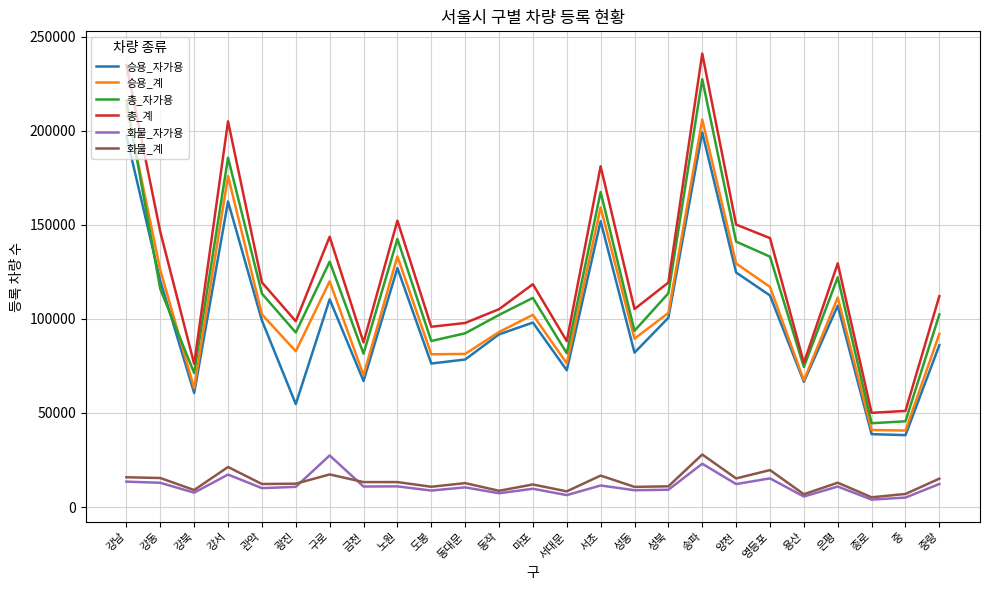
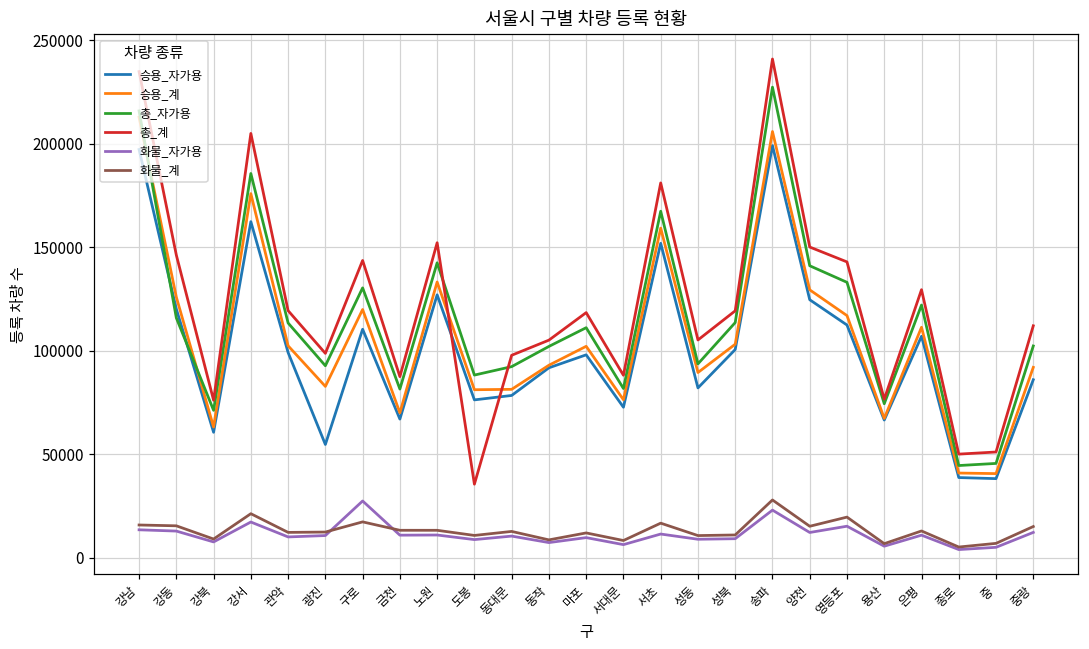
  {
    "승용_자가용": {
      "강동": 120000,
      "강북": 61000,
      "강서": 162000,
      "관악": 99000,
      "광진": 55000,
      "구로": 110000,
      "금천": 67000,
      "노원": 127000,
      "도봉": 76000,
      "동대문": 78000,
      "마포": 98000,
      "서대문": 73000,
      "서초": 152000,
      "성동": 82000,
      "성북": 101000,
      "송파": 199000,
      "양천": 125000,
      "영등포": 112000,
      "은평": 107000,
      "종로": 39000,
      "중": 38000,
      "중랑": 86000
    },
    "승용_계": {
      "강동": 126000,
      "강북": 63000,
      "강서": 176000,
      "관악": 102000,
      "광진": 83000,
      "구로": 120000,
      "금천": 70000,
      "노원": 133000,
      "도봉": 81000,
      "동대문": 81000,
      "마포": 102000,
      "서대문": 76000,
      "서초": 159000,
      "성동": 90000,
      "성북": 103000,
      "송파": 206000,
      "양천": 129000,
      "영등포": 117000,
      "은평": 111000,
      "종로": 41000,
      "중": 41000,
      "중랑": 92000
    },
    "총_자가용": {
      "강동": 116000,
      "강북": 71000,
      "강서": 186000,
      "관악": 113000,
      "광진": 93000,
      "구로": 130000,
      "금천": 82000,
      "노원": 143000,
      "도봉": 88000,
      "동대문": 92000,
      "동작": 102000,
      "마포": 111000,
      "서대문": 82000,
      "서초": 167000,
      "성동": 94000,
      "성북": 114000,
      "송파": 227000,
      "양천": 141000,
      "영등포": 133000,
      "용산": 74000,
      "은평": 122000,
      "종로": 45000,
      "중": 46000,
      "중랑": 102000
    },
    "총_계": {
      "강동": 146000,
      "강북": 76000,
      "강서": 205000,
      "관악": 119000,
      "광진": 99000,
      "구로": 144000,
      "금천": 88000,
      "노원": 152000,
-     "도봉": 96000,
+     "도봉": 36000,
      "동대문": 98000,
      "동작": 105000,
      "마포": 118000,
      "서대문": 88000,
      "서초": 181000,
      "성동": 105000,
      "성북": 119000,
      "송파": 241000,
      "양천": 150000,
      "영등포": 143000,
      "용산": 77000,
      "은평": 130000,
      "종로": 50000,
      "중": 51000,
      "중랑": 112000
    },
    "화물_자가용": {
      "강남": 14000,
      "강동": 13000,
      "강북": 8000,
      "강서": 17000,
      "관악": 10000,
      "광진": 11000,
      "구로": 27000,
      "금천": 11000,
      "노원": 11000,
      "도봉": 9000,
      "동대문": 10000,
      "마포": 10000,
      "서대문": 6000,
      "서초": 11000,
      "성동": 9000,
      "성북": 9000,
      "송파": 23000,
      "양천": 12000,
      "영등포": 15000,
      "은평": 11000,
      "중": 5000,
      "중랑": 12000
    },
    "화물_계": {
      "강남": 16000,
      "강동": 15000,
      "강북": 9000,
      "강서": 21000,
      "관악": 12000,
      "광진": 12000,
      "구로": 17000,
      "금천": 13000,
      "노원": 13000,
      "도봉": 11000,
      "동대문": 13000,
      "마포": 12000,
      "서대문": 8000,
      "서초": 17000,
      "성동": 11000,
      "성북": 11000,
      "송파": 28000,
      "양천": 15000,
      "영등포": 20000,
      "은평": 13000,
      "중": 7000,
      "중랑": 15000
    }
  }
